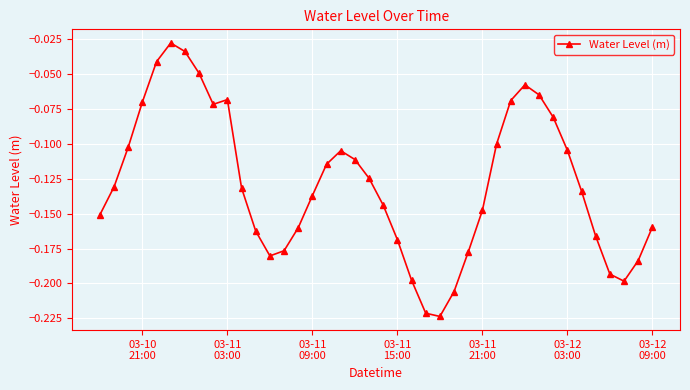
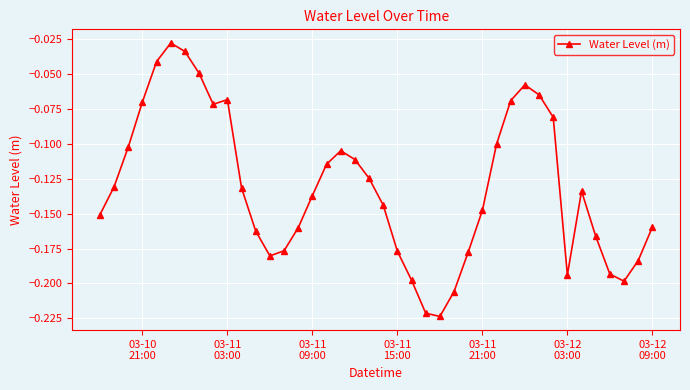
  {
    "03-10 21:00": -0.070,
    "03-11 03:00": -0.068,
    "03-11 09:00": -0.137,
-   "03-11 15:00": -0.169,
+   "03-11 15:00": -0.177,
    "03-11 21:00": -0.148,
-   "03-12 03:00": -0.105,
+   "03-12 03:00": -0.194,
    "03-12 09:00": -0.160
  }
